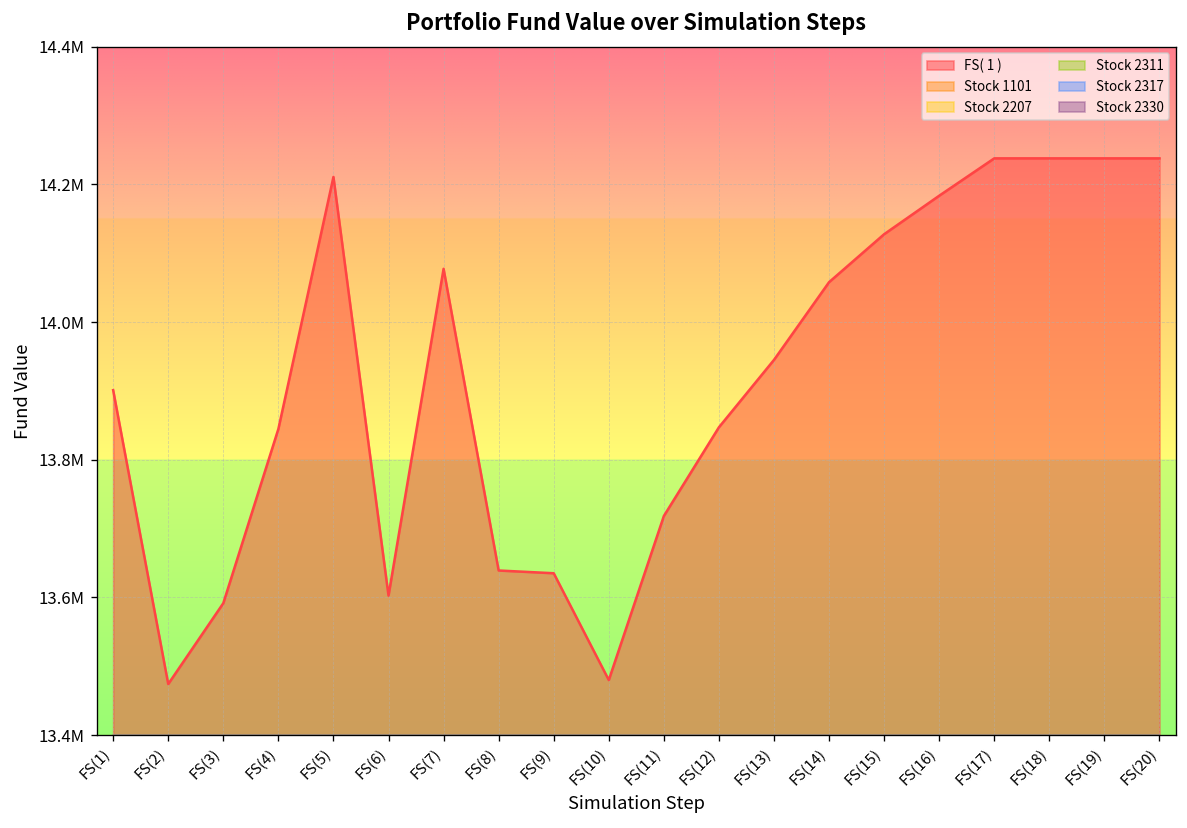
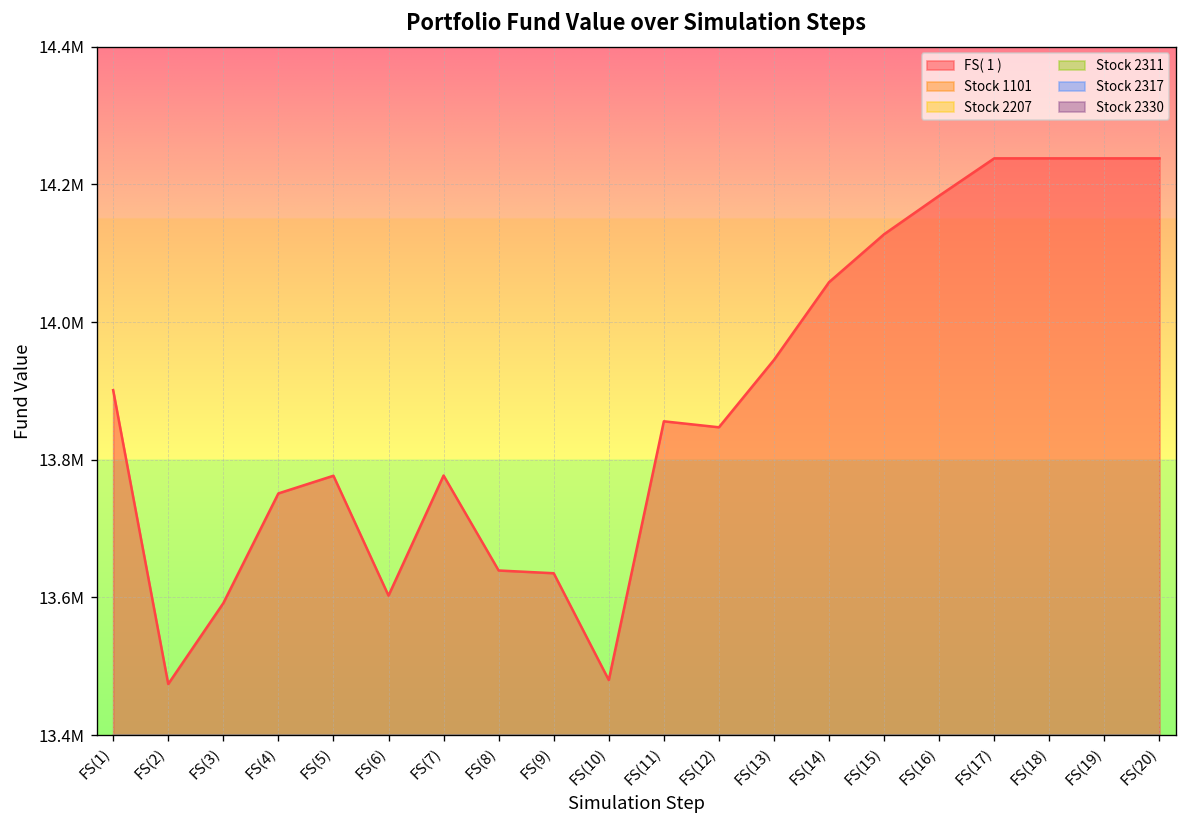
  {
    "FS( 1 )": {
      "FS(1)": 13900000,
      "FS(2)": 13470000,
      "FS(3)": 13590000,
-     "FS(4)": 13840000,
-     "FS(5)": 14210000,
+     "FS(4)": 13750000,
+     "FS(5)": 13780000,
      "FS(6)": 13600000,
-     "FS(7)": 14080000,
+     "FS(7)": 13780000,
      "FS(8)": 13640000,
      "FS(9)": 13640000,
      "FS(10)": 13480000,
-     "FS(11)": 13720000,
+     "FS(11)": 13860000,
      "FS(12)": 13850000,
      "FS(13)": 13950000,
      "FS(14)": 14060000,
      "FS(15)": 14130000,
      "FS(16)": 14180000,
      "FS(17)": 14240000,
      "FS(18)": 14240000,
      "FS(19)": 14240000,
      "FS(20)": 14240000
    }
  }
